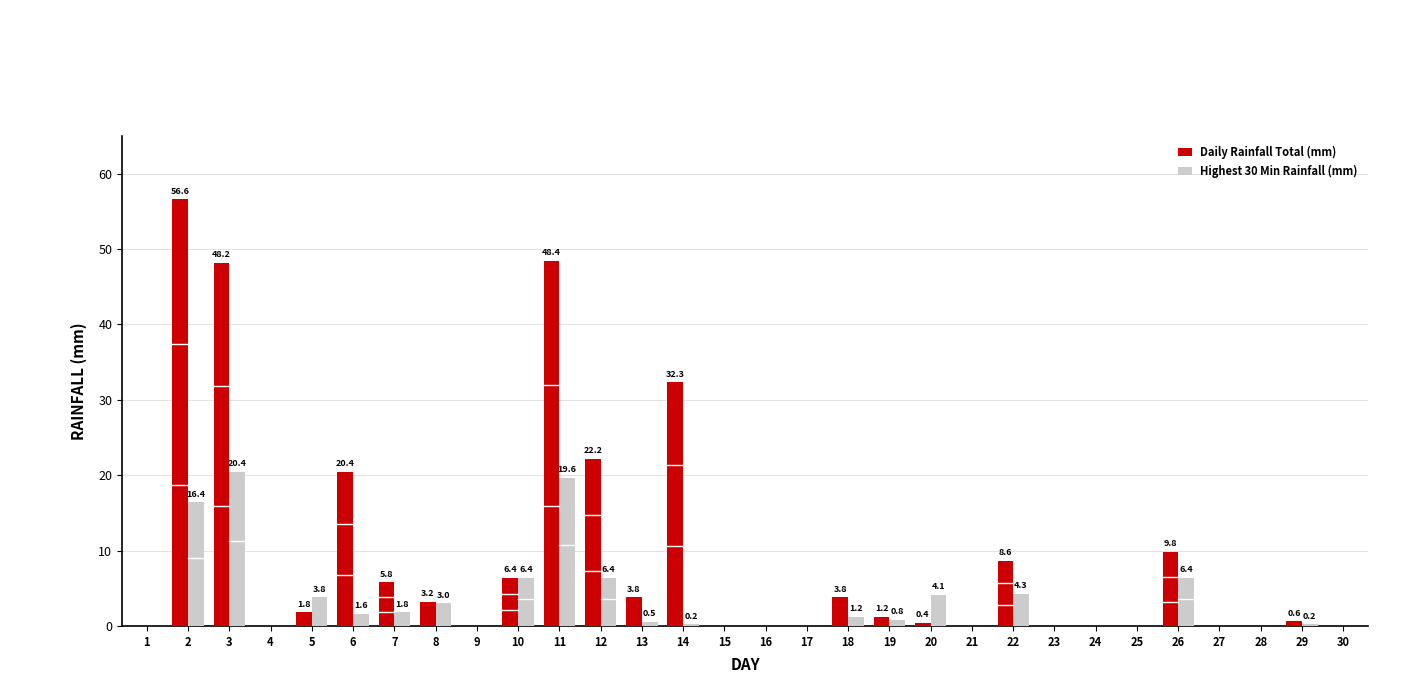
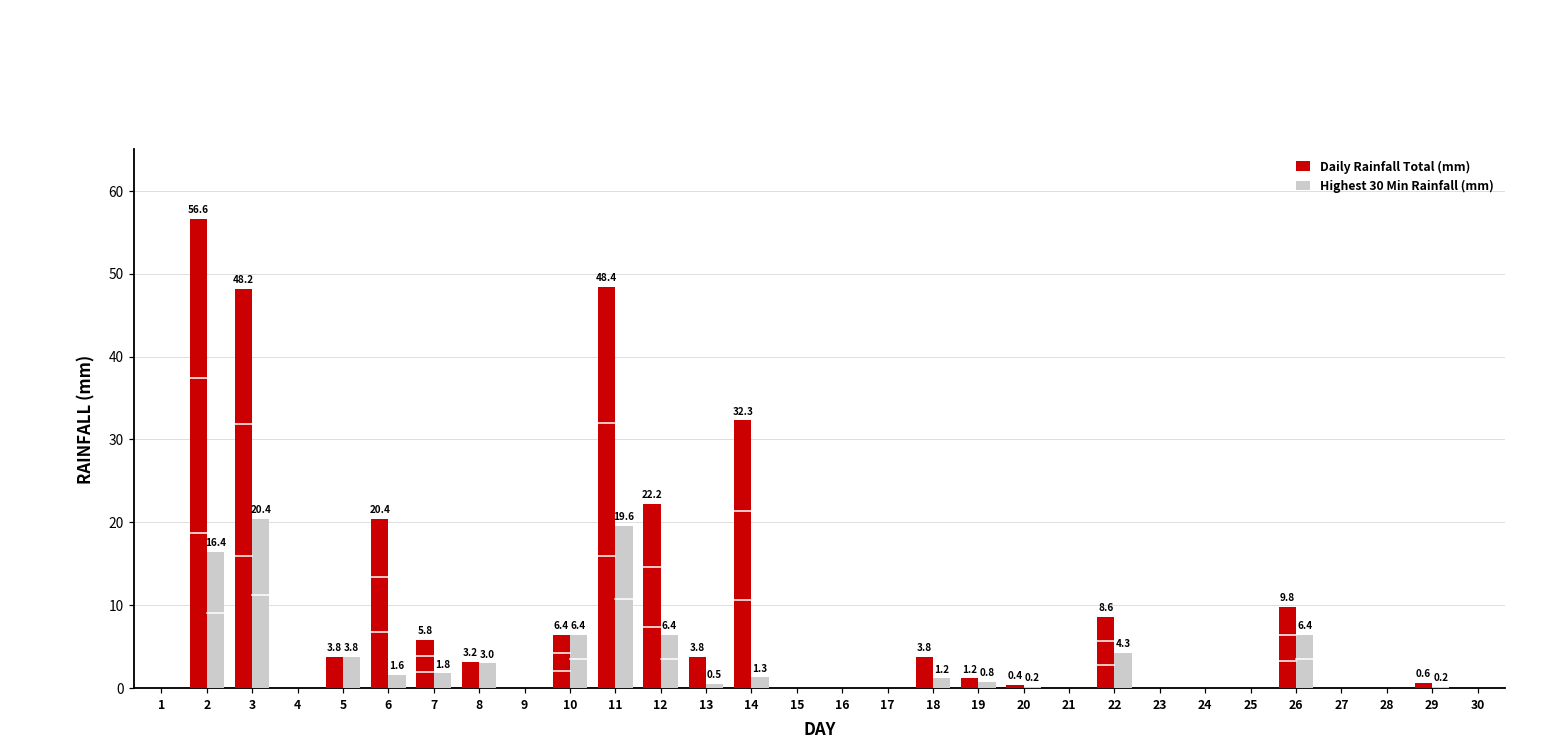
  {
    "Daily Rainfall Total (mm)": {
      "2": 56.6,
      "3": 48.2,
-     "5": 1.8,
+     "5": 3.8,
      "6": 20.4,
      "7": 5.8,
      "8": 3.2,
      "10": 6.4,
      "11": 48.4,
      "12": 22.2,
      "13": 3.8,
      "14": 32.3,
      "18": 3.8,
      "19": 1.2,
      "20": 0.4,
      "22": 8.6,
      "26": 9.8,
      "29": 0.6
    },
    "Highest 30 Min Rainfall (mm)": {
      "2": 16.4,
      "3": 20.4,
      "5": 3.8,
      "6": 1.6,
      "7": 1.8,
      "8": 3.0,
      "10": 6.4,
      "11": 19.6,
      "13": 0.5,
-     "14": 0.2,
+     "14": 1.3,
      "18": 1.2,
      "19": 0.8,
-     "20": 4.1,
+     "20": 0.2,
      "26": 6.4,
      "29": 0.2
    }
  }
